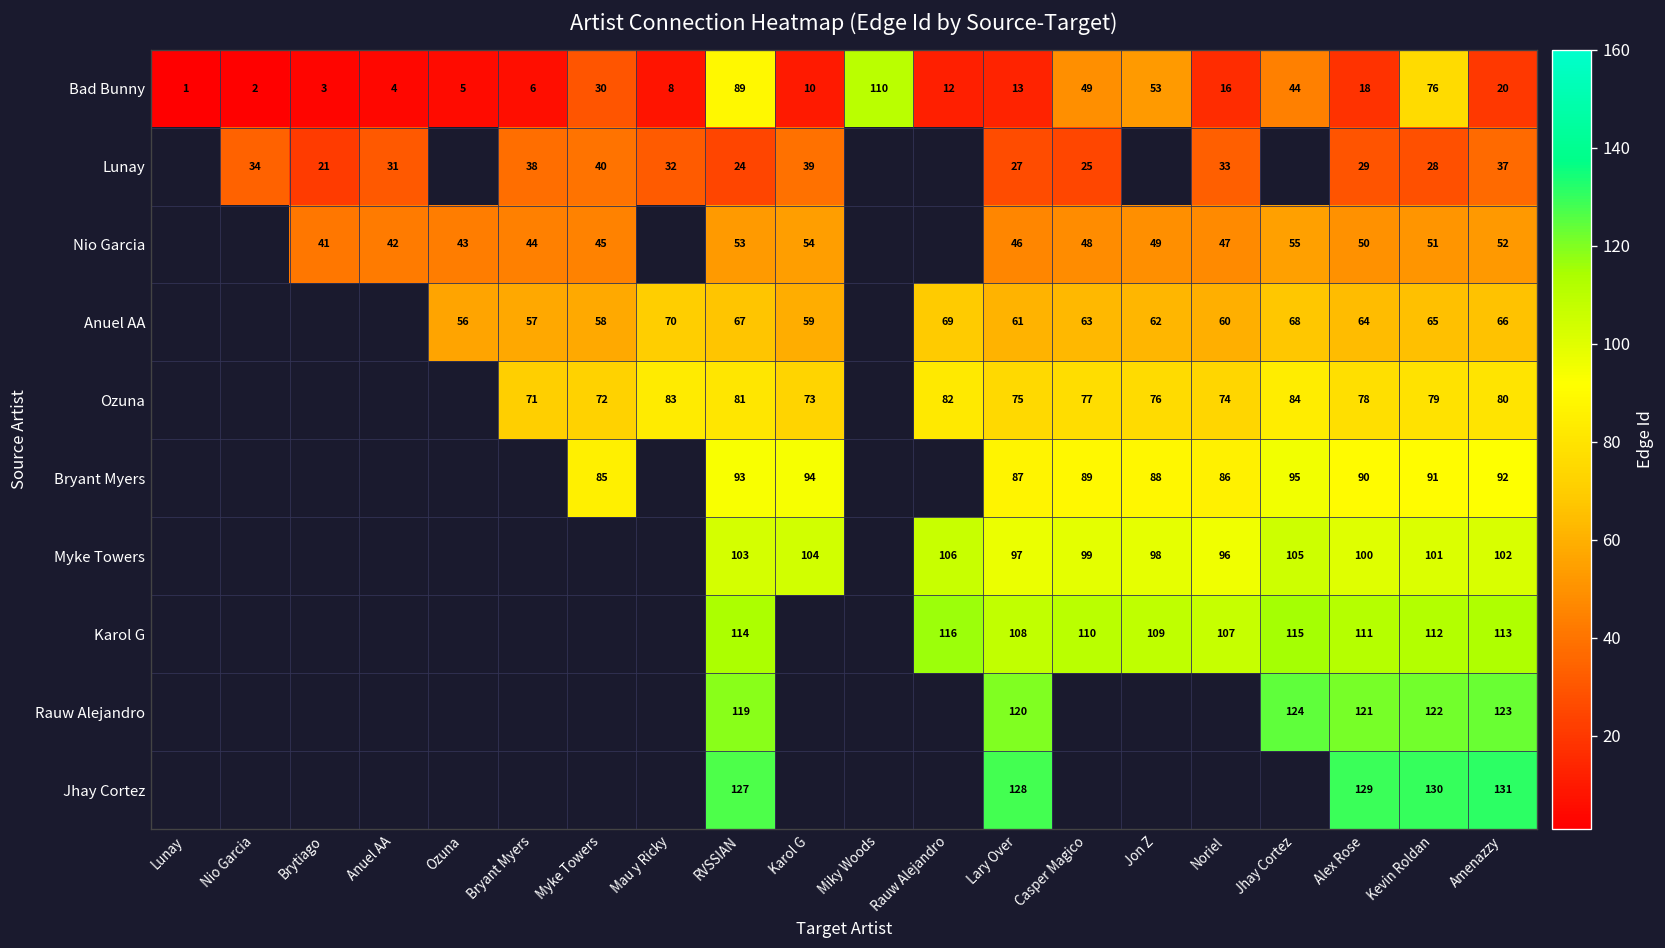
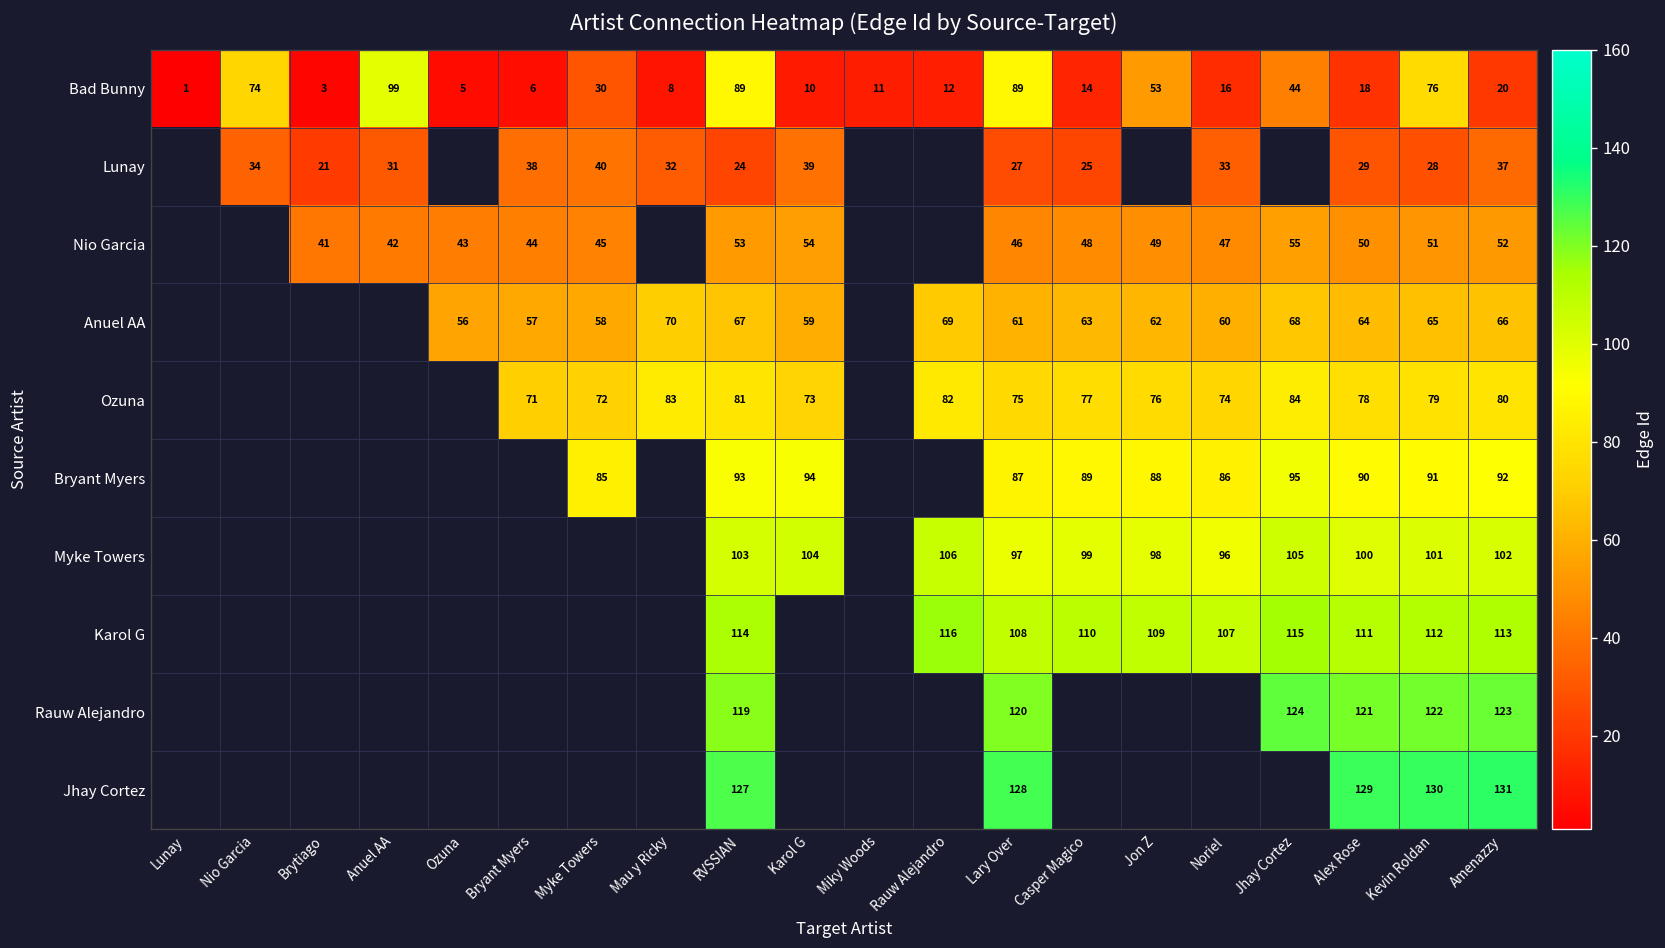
  {
    "Bad Bunny": {
      "Lunay": 1,
-     "Nio Garcia": 2,
+     "Nio Garcia": 74,
      "Brytiago": 3,
-     "Anuel AA": 4,
+     "Anuel AA": 99,
      "Ozuna": 5,
      "Bryant Myers": 6,
      "Myke Towers": 30,
      "Mau y Ricky": 8,
      "RVSSIAN": 89,
      "Karol G": 10,
-     "Miky Woods": 110,
+     "Miky Woods": 11,
      "Rauw Alejandro": 12,
-     "Lary Over": 13,
-     "Casper Magico": 49,
+     "Lary Over": 89,
+     "Casper Magico": 14,
      "Jon Z": 53,
      "Noriel": 16,
      "Jhay Cortez": 44,
      "Alex Rose": 18,
      "Kevin Roldan": 76,
      "Amenazzy": 20
    },
    "Lunay": {
      "Nio Garcia": 34,
      "Brytiago": 21,
      "Anuel AA": 31,
      "Bryant Myers": 38,
      "Myke Towers": 40,
      "Mau y Ricky": 32,
      "RVSSIAN": 24,
      "Karol G": 39,
      "Lary Over": 27,
      "Casper Magico": 25,
      "Noriel": 33,
      "Alex Rose": 29,
      "Kevin Roldan": 28,
      "Amenazzy": 37
    },
    "Nio Garcia": {
      "Brytiago": 41,
      "Anuel AA": 42,
      "Ozuna": 43,
      "Bryant Myers": 44,
      "Myke Towers": 45,
      "RVSSIAN": 53,
      "Karol G": 54,
      "Lary Over": 46,
      "Casper Magico": 48,
      "Jon Z": 49,
      "Noriel": 47,
      "Jhay Cortez": 55,
      "Alex Rose": 50,
      "Kevin Roldan": 51,
      "Amenazzy": 52
    },
    "Anuel AA": {
      "Ozuna": 56,
      "Bryant Myers": 57,
      "Myke Towers": 58,
      "Mau y Ricky": 70,
      "RVSSIAN": 67,
      "Karol G": 59,
      "Rauw Alejandro": 69,
      "Lary Over": 61,
      "Casper Magico": 63,
      "Jon Z": 62,
      "Noriel": 60,
      "Jhay Cortez": 68,
      "Alex Rose": 64,
      "Kevin Roldan": 65,
      "Amenazzy": 66
    },
    "Ozuna": {
      "Bryant Myers": 71,
      "Myke Towers": 72,
      "Mau y Ricky": 83,
      "RVSSIAN": 81,
      "Karol G": 73,
      "Rauw Alejandro": 82,
      "Lary Over": 75,
      "Casper Magico": 77,
      "Jon Z": 76,
      "Noriel": 74,
      "Jhay Cortez": 84,
      "Alex Rose": 78,
      "Kevin Roldan": 79,
      "Amenazzy": 80
    },
    "Bryant Myers": {
      "Myke Towers": 85,
      "RVSSIAN": 93,
      "Karol G": 94,
      "Lary Over": 87,
      "Casper Magico": 89,
      "Jon Z": 88,
      "Noriel": 86,
      "Jhay Cortez": 95,
      "Alex Rose": 90,
      "Kevin Roldan": 91,
      "Amenazzy": 92
    },
    "Myke Towers": {
      "RVSSIAN": 103,
      "Karol G": 104,
      "Rauw Alejandro": 106,
      "Lary Over": 97,
      "Casper Magico": 99,
      "Jon Z": 98,
      "Noriel": 96,
      "Jhay Cortez": 105,
      "Alex Rose": 100,
      "Kevin Roldan": 101,
      "Amenazzy": 102
    },
    "Karol G": {
      "RVSSIAN": 114,
      "Rauw Alejandro": 116,
      "Lary Over": 108,
      "Casper Magico": 110,
      "Jon Z": 109,
      "Noriel": 107,
      "Jhay Cortez": 115,
      "Alex Rose": 111,
      "Kevin Roldan": 112,
      "Amenazzy": 113
    },
    "Rauw Alejandro": {
      "RVSSIAN": 119,
      "Lary Over": 120,
      "Jhay Cortez": 124,
      "Alex Rose": 121,
      "Kevin Roldan": 122,
      "Amenazzy": 123
    },
    "Jhay Cortez": {
      "RVSSIAN": 127,
      "Lary Over": 128,
      "Alex Rose": 129,
      "Kevin Roldan": 130,
      "Amenazzy": 131
    }
  }
